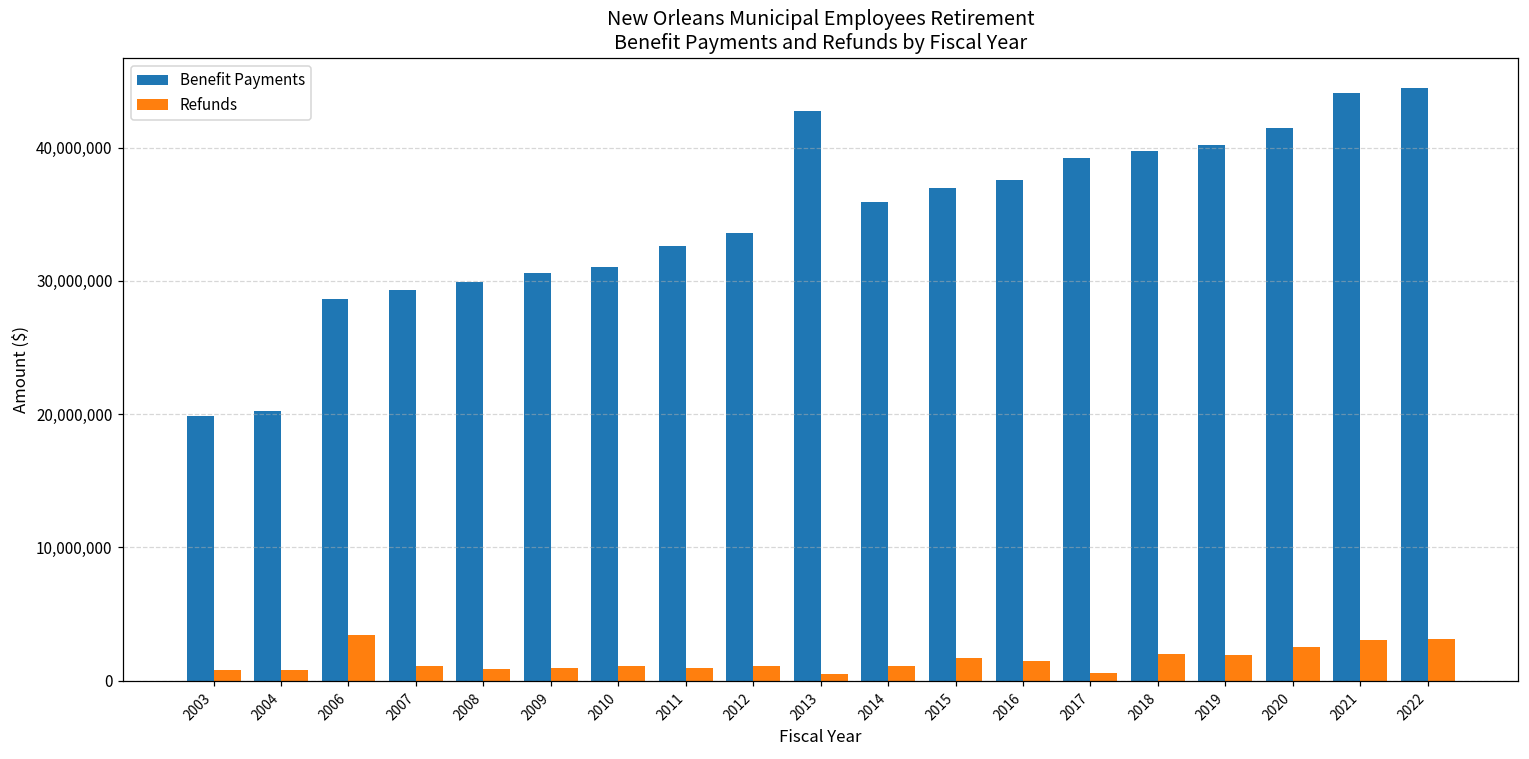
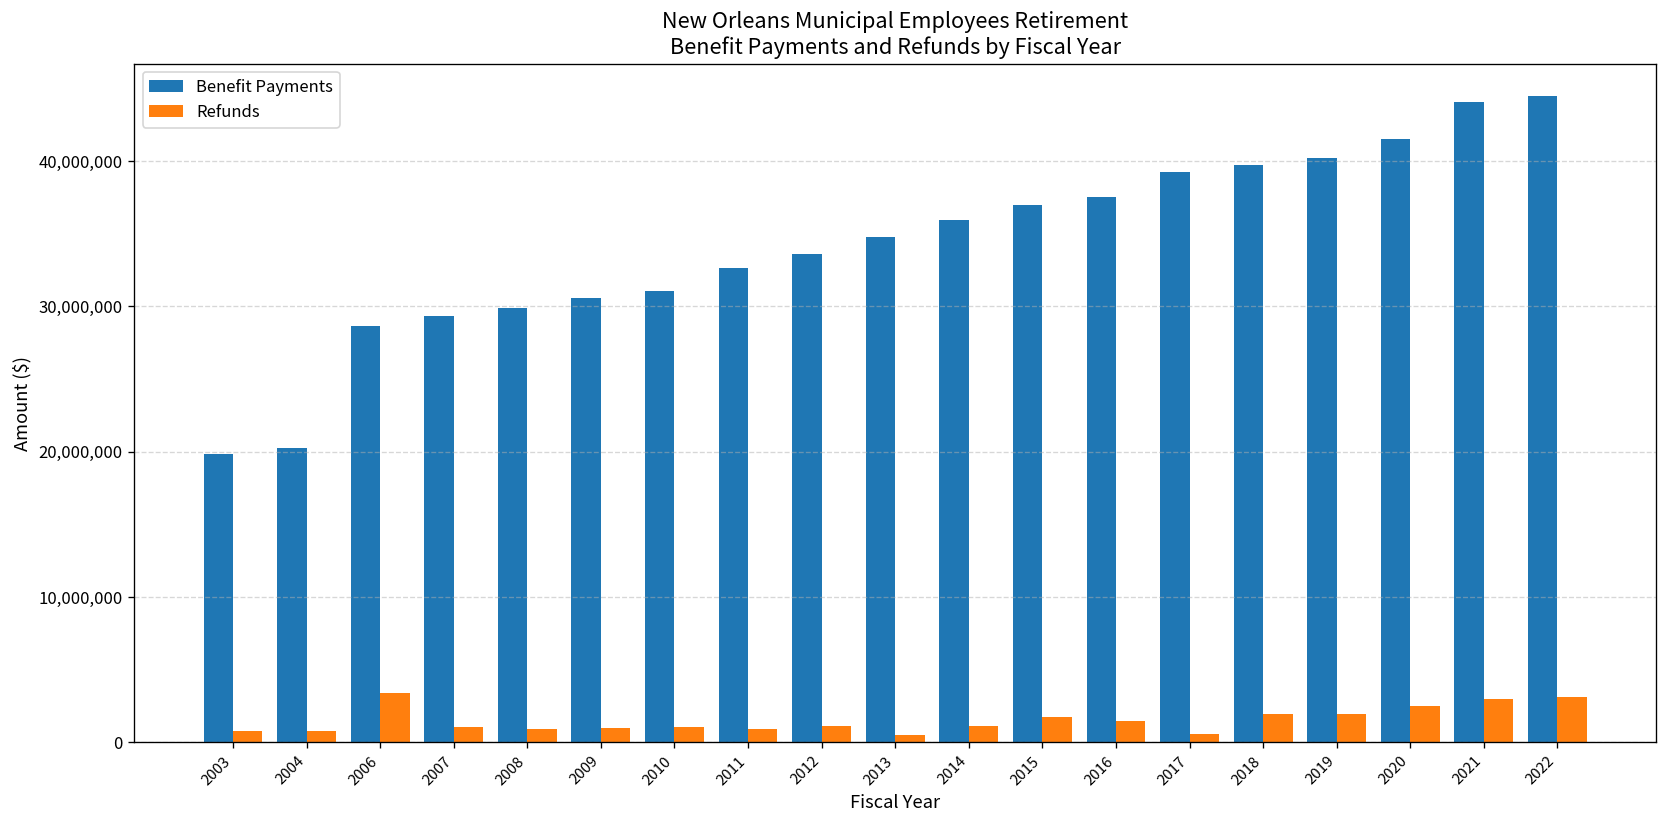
  {
    "Benefit Payments": {
      "2003": "19,800,000",
      "2004": "20,200,000",
      "2006": "28,600,000",
      "2007": "29,300,000",
      "2008": "29,900,000",
      "2009": "30,600,000",
      "2010": "31,100,000",
      "2011": "32,600,000",
      "2012": "33,600,000",
-     "2013": "42,700,000",
+     "2013": "34,800,000",
      "2014": "36,000,000",
      "2015": "37,000,000",
      "2016": "37,500,000",
      "2017": "39,300,000",
      "2018": "39,700,000",
      "2019": "40,200,000",
      "2020": "41,500,000",
      "2021": "44,100,000",
      "2022": "44,500,000"
    },
    "Refunds": {
      "2003": "800,000",
      "2004": "800,000",
      "2006": "3,400,000",
      "2007": "1,100,000",
      "2008": "900,000",
      "2009": "1,000,000",
      "2010": "1,100,000",
      "2011": "900,000",
      "2012": "1,100,000",
      "2013": "500,000",
      "2014": "1,100,000",
      "2015": "1,700,000",
      "2016": "1,500,000",
      "2017": "600,000",
      "2018": "2,000,000",
      "2019": "2,000,000",
      "2020": "2,500,000",
      "2021": "3,000,000",
      "2022": "3,100,000"
    }
  }
